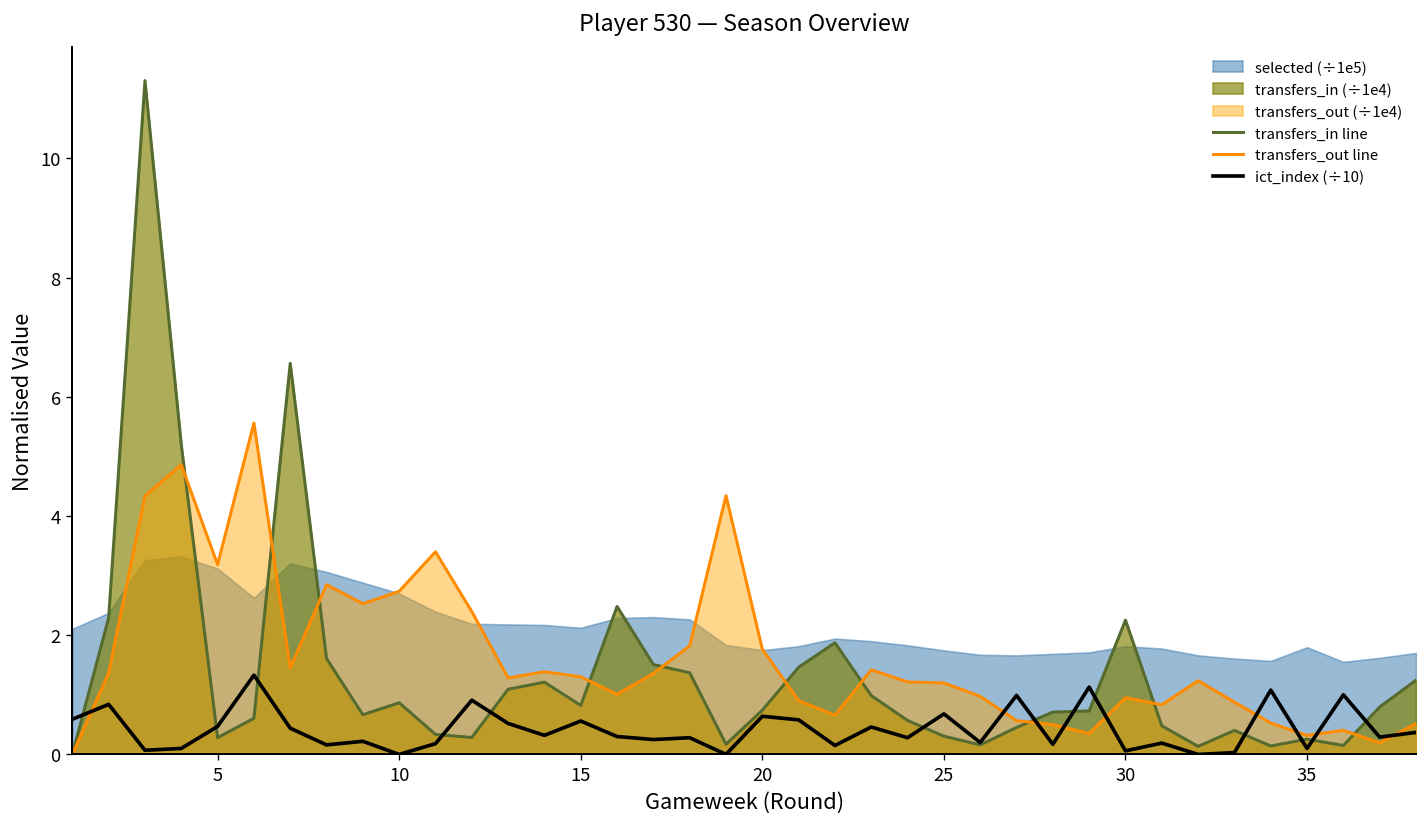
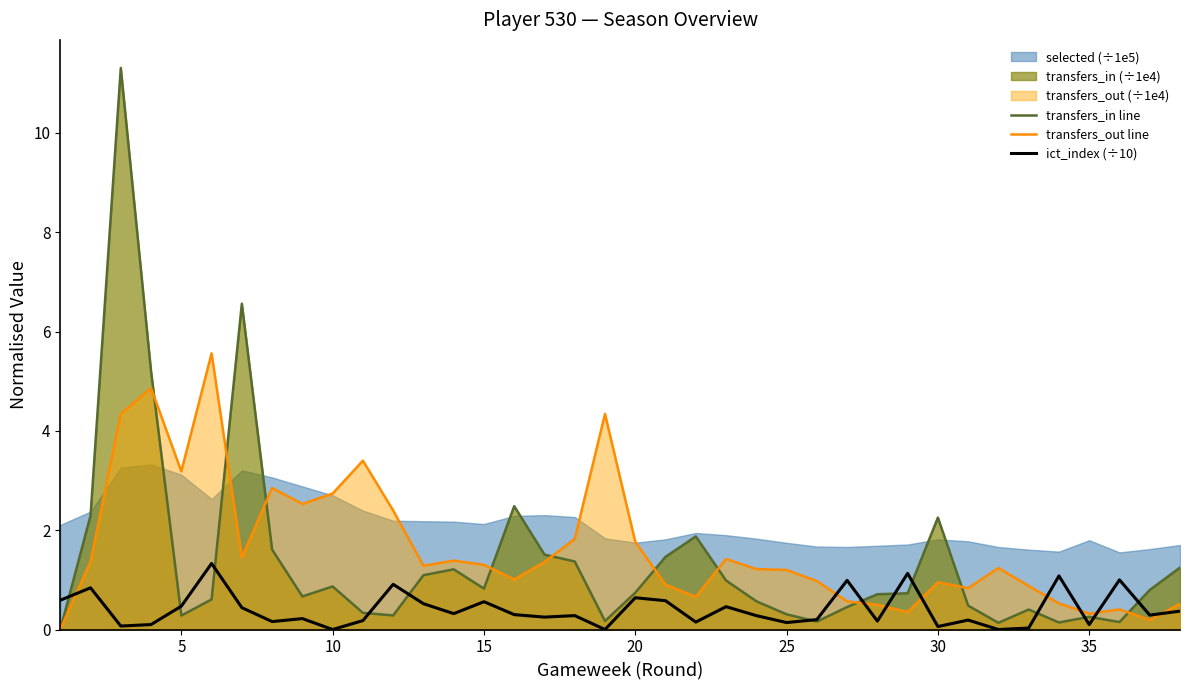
  {
    "transfers_in (÷1e4)": {
      "5": 0.3,
      "10": 0.9,
      "15": 0.8,
      "20": 0.7,
      "25": 0.3,
      "30": 2.3,
      "35": 0.3
    },
    "selected (÷1e5)": {
      "5": 3.1,
      "15": 2.1,
      "25": 1.7,
      "30": 1.8,
      "35": 1.8
    },
    "transfers_out (÷1e4)": {
      "5": 3.2,
      "15": 1.3,
      "25": 1.2,
      "30": 1.0,
      "35": 0.3
    },
    "ict_index (÷10)": {
      "5": 0.5,
      "10": 0.0,
      "15": 0.6,
      "20": 0.6,
-     "25": 0.7,
+     "25": 0.1,
      "30": 0.1,
      "35": 0.1
    }
  }
